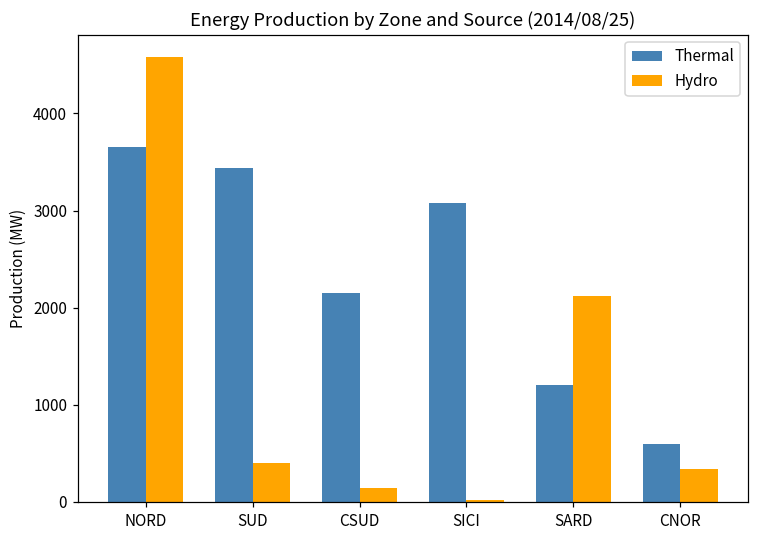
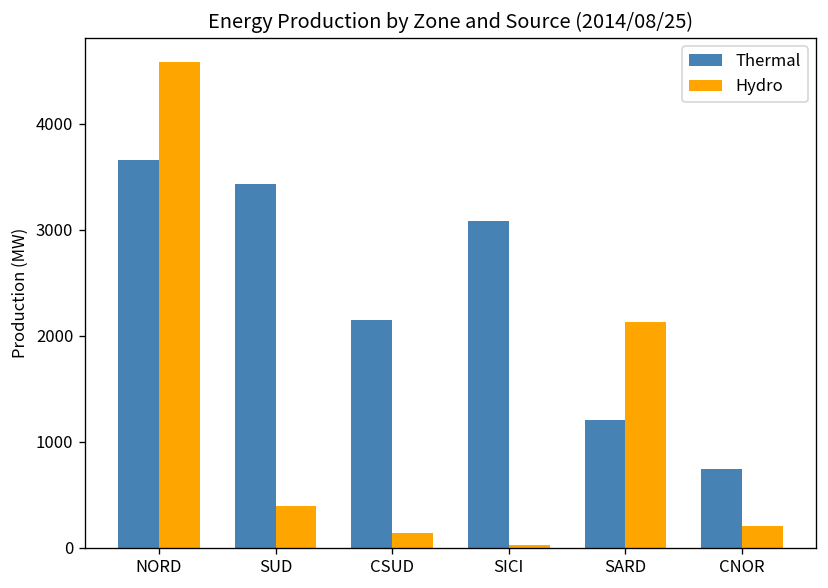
  {
    "Thermal": {
      "NORD": 3700,
      "SUD": 3400,
      "CSUD": 2100,
      "SICI": 3100,
      "SARD": 1200,
-     "CNOR": 600
+     "CNOR": 700
    },
    "Hydro": {
      "NORD": 4600,
      "SUD": 400,
      "CSUD": 100,
      "SARD": 2100,
-     "CNOR": 300
+     "CNOR": 200
    }
  }
